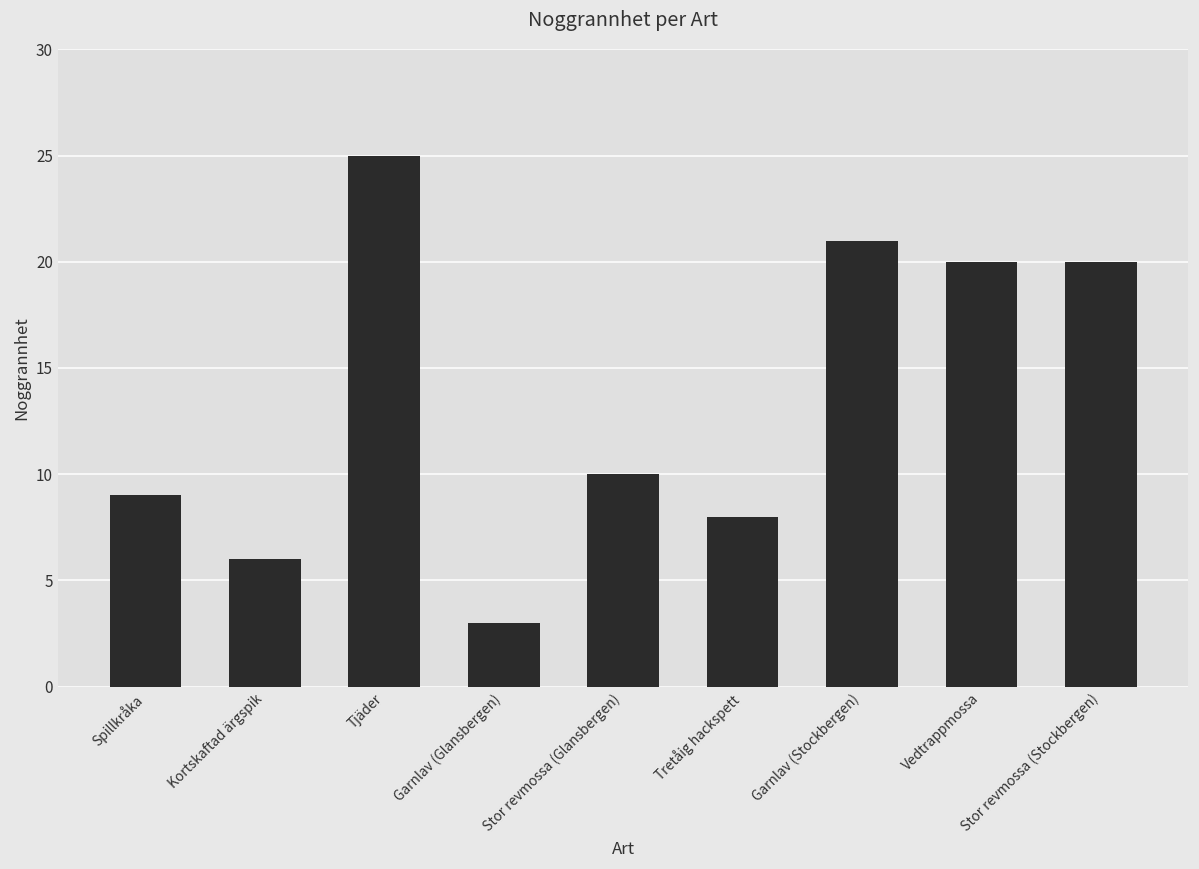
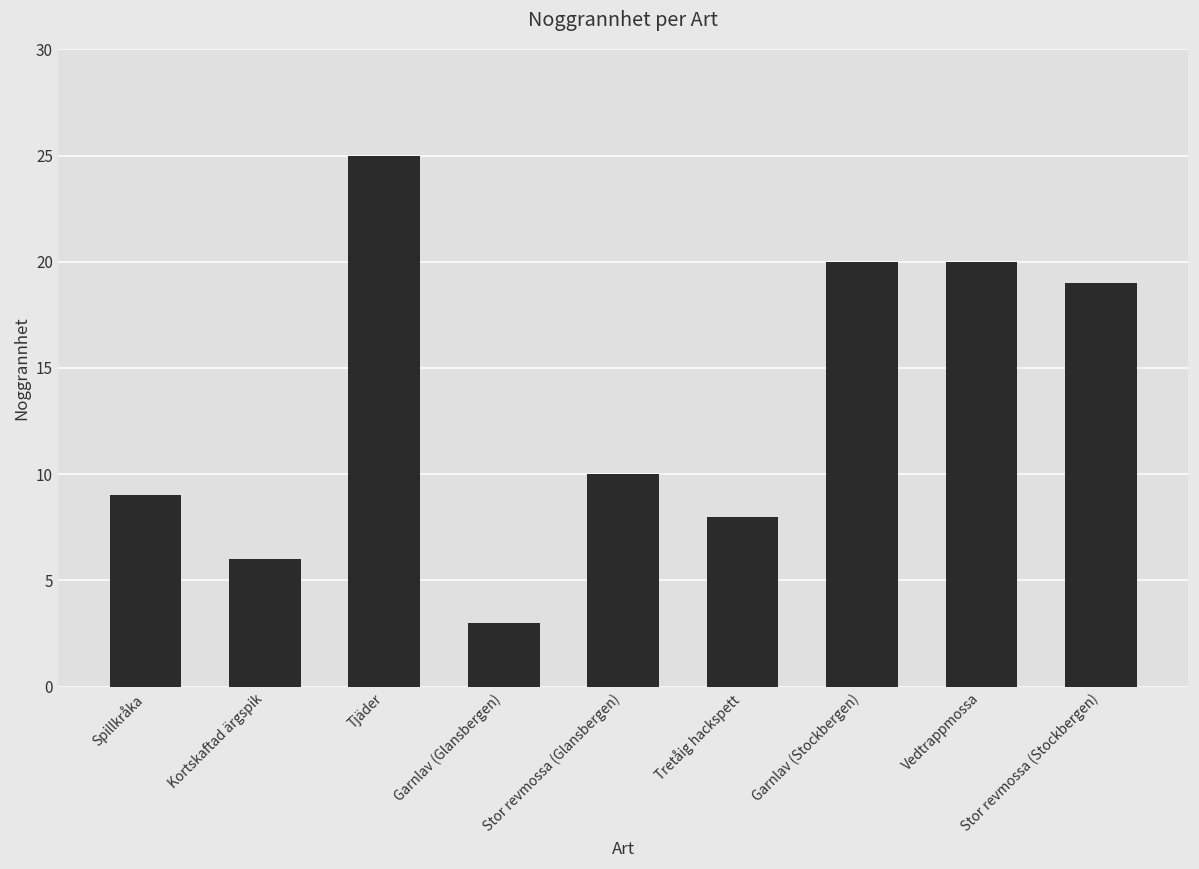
  {
    "Spillkråka": 9,
    "Kortskaftad ärgspik": 6,
    "Tjäder": 25,
    "Garnlav (Glansbergen)": 3,
    "Stor revmossa (Glansbergen)": 10,
    "Tretåig hackspett": 8,
-   "Garnlav (Stockbergen)": 21,
+   "Garnlav (Stockbergen)": 20,
    "Vedtrappmossa": 20,
-   "Stor revmossa (Stockbergen)": 20
+   "Stor revmossa (Stockbergen)": 19
  }
